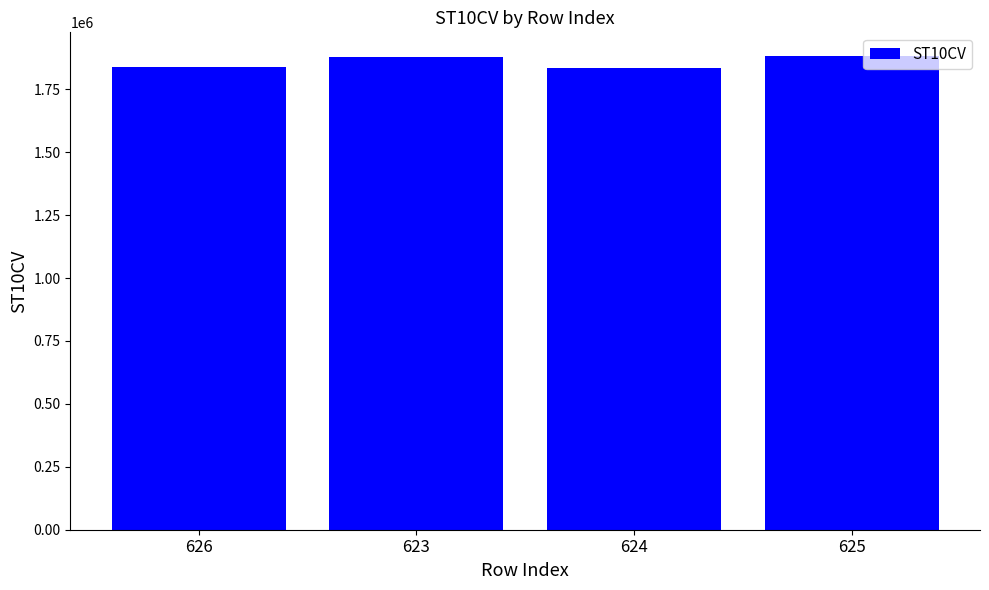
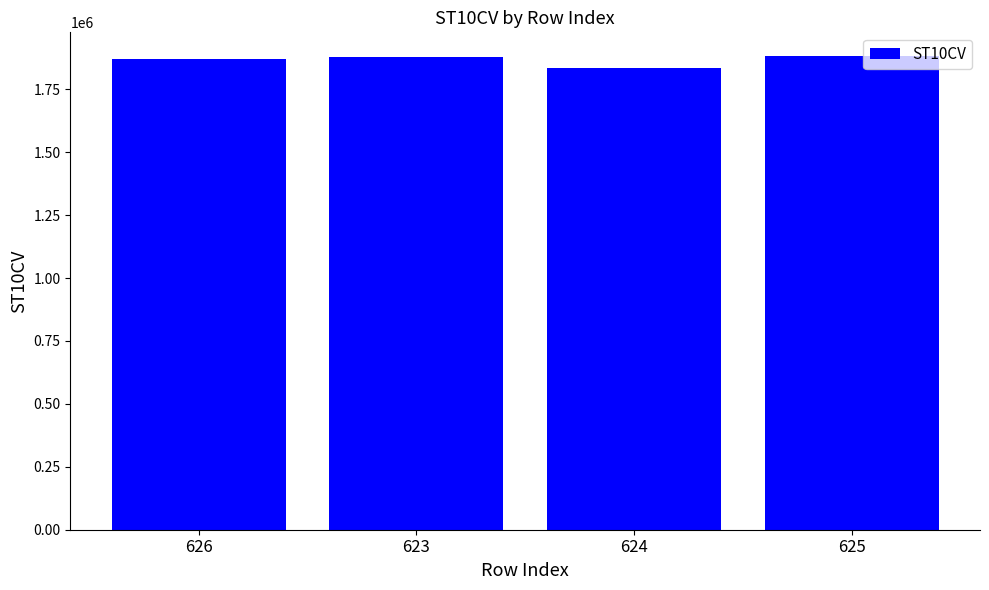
  {
-   "626": 1840000,
+   "626": 1870000,
    "623": 1880000,
    "624": 1830000,
    "625": 1880000
  }
